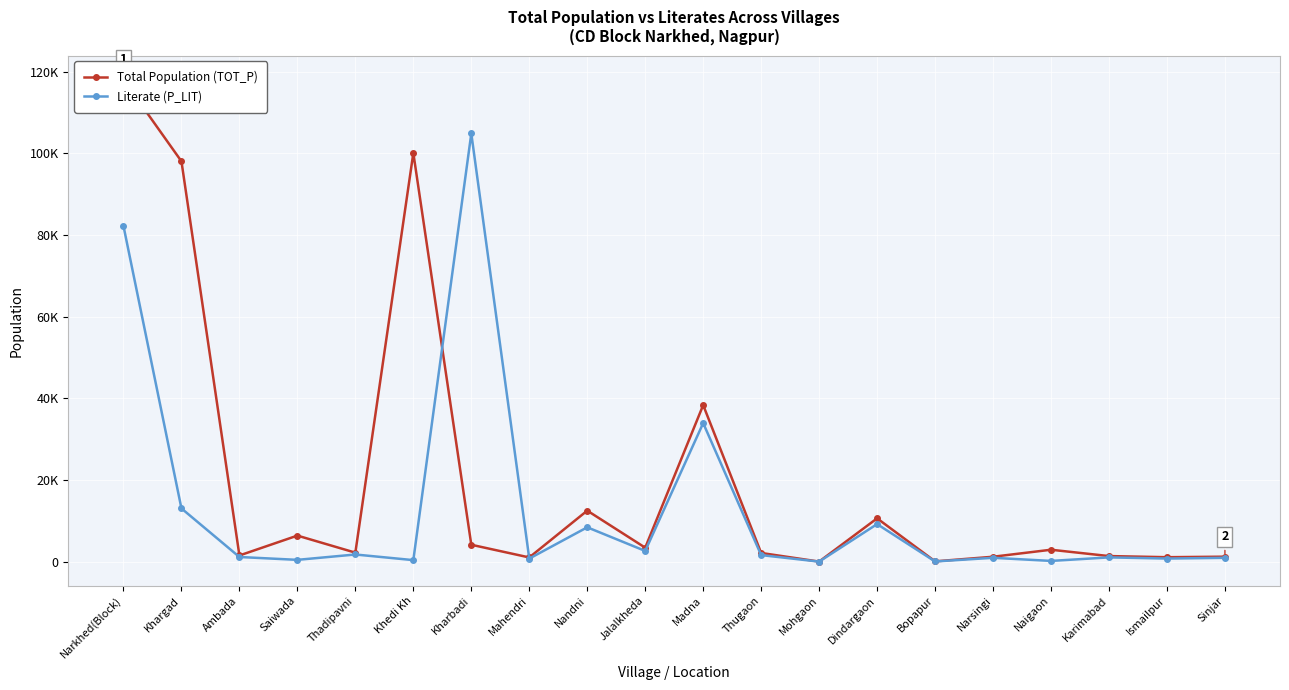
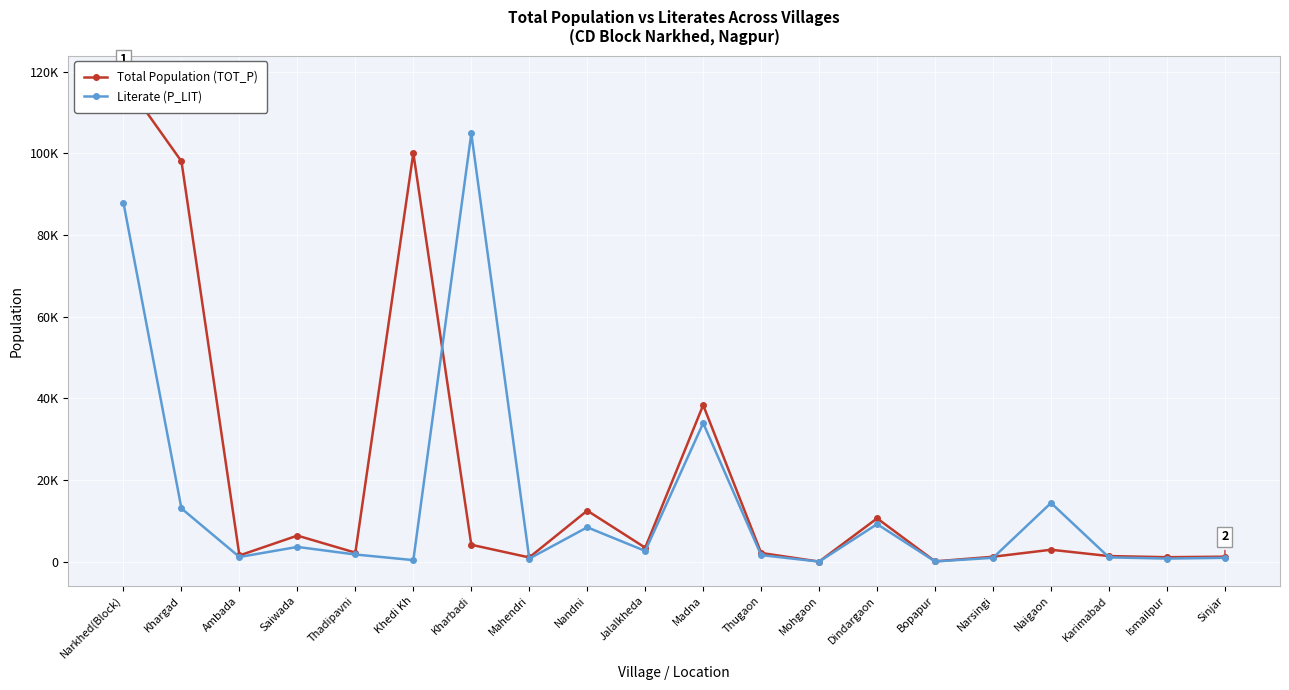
  {
    "Total Population (TOT_P)": {
      "Khargad": 98000,
      "Saiwada": 6000,
      "Khedi Kh": 100000,
      "Kharbadi": 4000,
      "Nandni": 12000,
      "Jalalkheda": 3000,
      "Madna": 38000,
      "Dindargaon": 11000,
      "Naigaon": 3000
    },
    "Literate (P_LIT)": {
-     "Narkhed(Block)": 82000,
+     "Narkhed(Block)": 88000,
      "Khargad": 13000,
-     "Saiwada": 0,
+     "Saiwada": 4000,
      "Khedi Kh": 0,
      "Kharbadi": 105000,
      "Nandni": 8000,
      "Jalalkheda": 3000,
      "Madna": 34000,
      "Dindargaon": 9000,
-     "Naigaon": 0
+     "Naigaon": 14000
    }
  }
